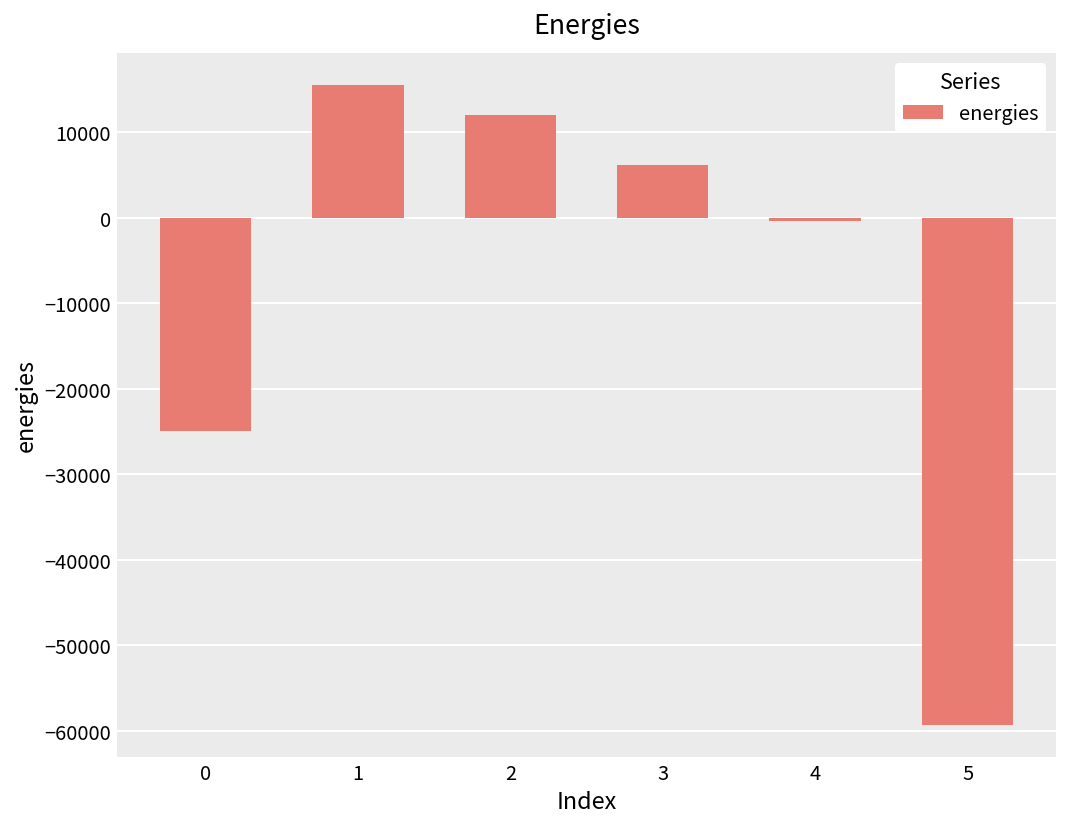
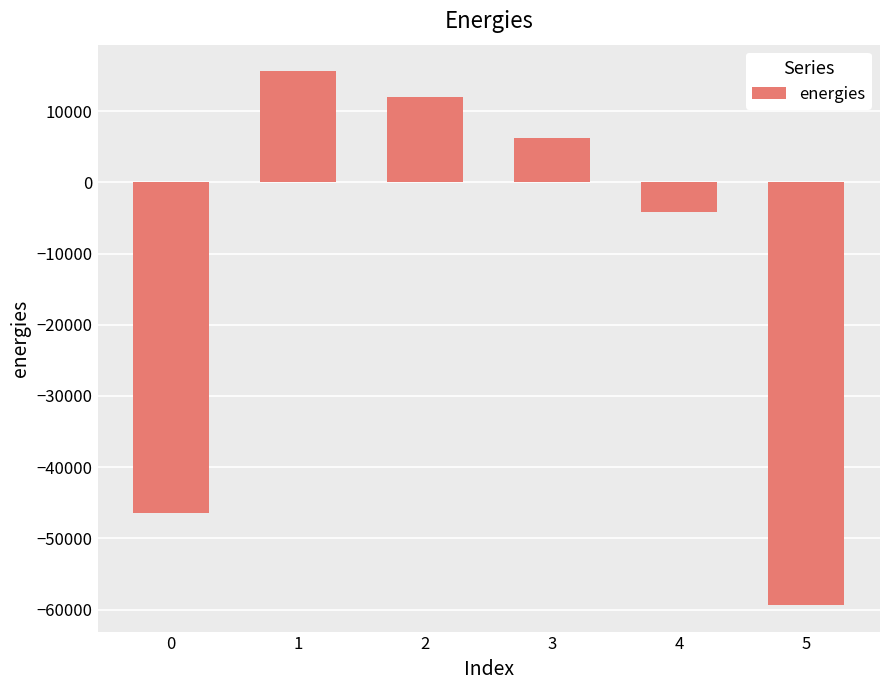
  {
-   "0": -25000,
+   "0": -46000,
    "1": 16000,
    "2": 12000,
    "3": 6000,
-   "4": 0,
+   "4": -4000,
    "5": -59000
  }
